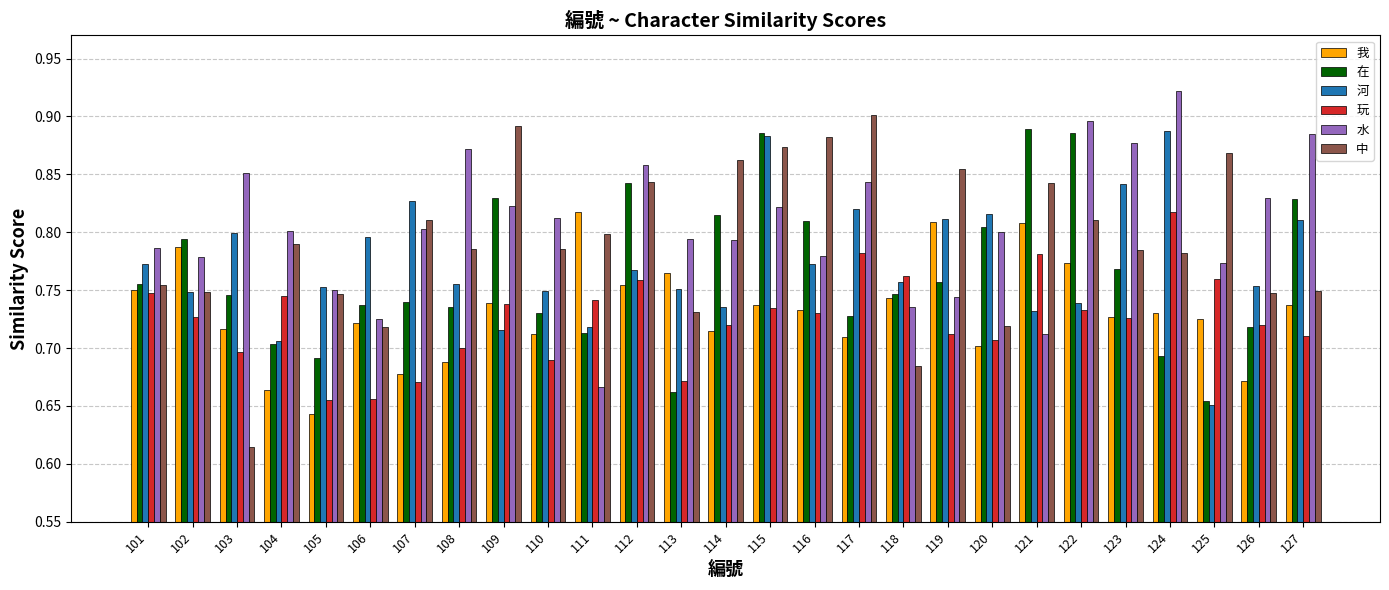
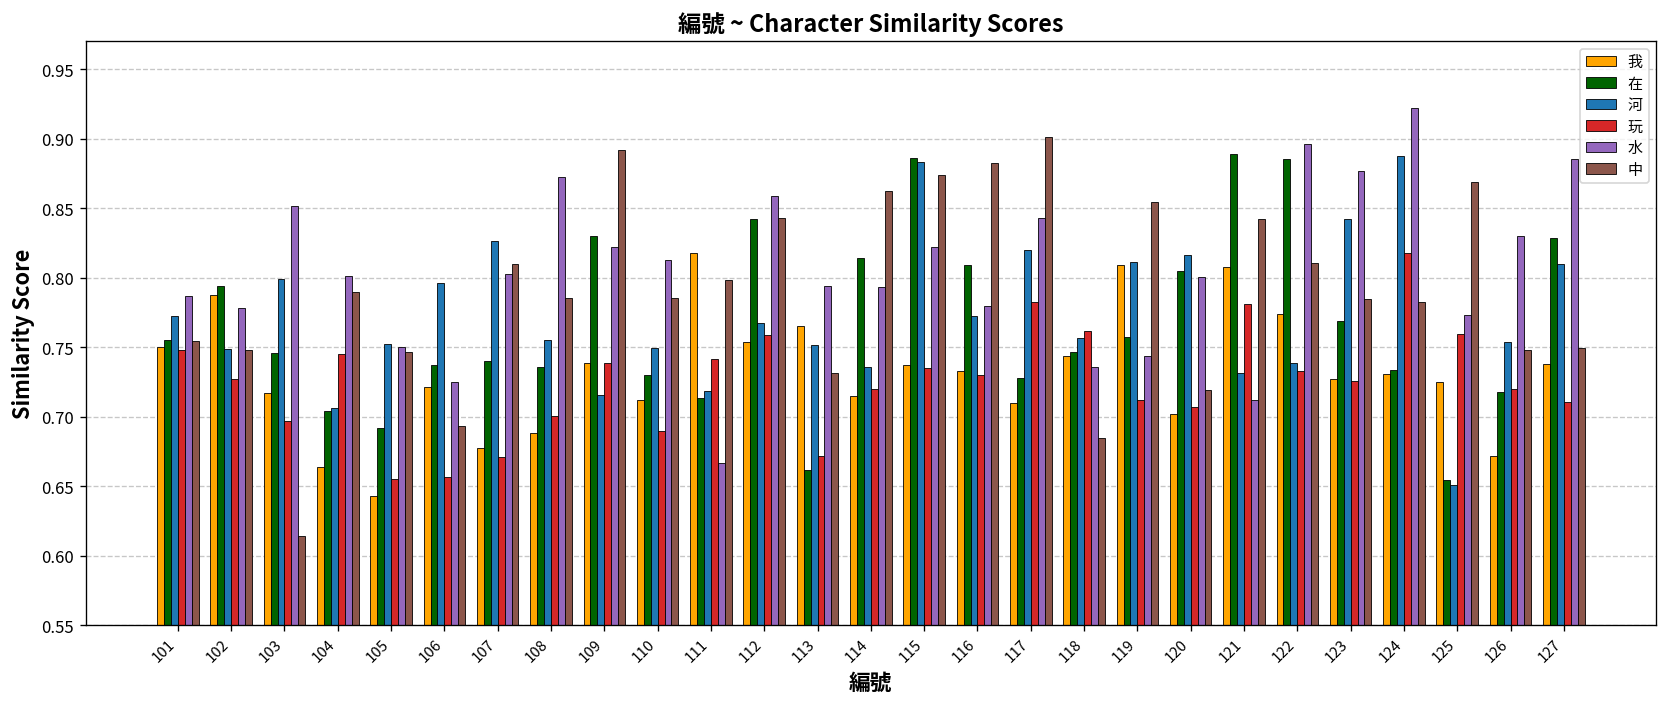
  {
    "我": {
      "101": 0.750,
      "102": 0.787,
      "103": 0.717,
      "104": 0.664,
      "105": 0.643,
      "106": 0.722,
      "107": 0.677,
      "108": 0.688,
      "109": 0.739,
      "110": 0.712,
      "111": 0.817,
      "112": 0.754,
      "113": 0.765,
      "114": 0.715,
      "115": 0.737,
      "116": 0.733,
      "117": 0.710,
      "118": 0.743,
      "119": 0.809,
      "120": 0.702,
      "121": 0.808,
      "122": 0.774,
      "123": 0.727,
      "124": 0.730,
      "125": 0.725,
      "126": 0.672,
      "127": 0.738
    },
    "在": {
      "101": 0.755,
      "102": 0.794,
      "103": 0.746,
      "104": 0.704,
      "105": 0.692,
      "106": 0.737,
      "107": 0.740,
      "108": 0.736,
      "109": 0.830,
      "110": 0.730,
      "111": 0.713,
      "112": 0.842,
      "113": 0.662,
      "114": 0.814,
      "115": 0.886,
      "116": 0.809,
      "117": 0.727,
      "118": 0.746,
      "119": 0.757,
      "120": 0.805,
      "121": 0.889,
      "122": 0.886,
      "123": 0.769,
-     "124": 0.693,
+     "124": 0.733,
      "125": 0.654,
      "126": 0.718,
      "127": 0.829
    },
    "河": {
      "101": 0.772,
      "102": 0.749,
      "103": 0.799,
      "104": 0.706,
      "105": 0.752,
      "106": 0.796,
      "107": 0.827,
      "108": 0.755,
      "109": 0.716,
      "110": 0.749,
      "111": 0.718,
      "112": 0.768,
      "113": 0.751,
      "114": 0.735,
      "115": 0.883,
      "116": 0.772,
      "117": 0.820,
      "118": 0.757,
      "119": 0.811,
      "120": 0.816,
      "121": 0.732,
      "122": 0.739,
      "123": 0.842,
      "124": 0.887,
      "125": 0.651,
      "126": 0.753,
      "127": 0.810
    },
    "玩": {
      "101": 0.748,
      "102": 0.727,
      "103": 0.697,
      "104": 0.745,
      "105": 0.655,
      "106": 0.656,
      "107": 0.671,
      "108": 0.700,
      "109": 0.738,
      "110": 0.690,
      "111": 0.742,
      "112": 0.759,
      "113": 0.672,
      "114": 0.720,
      "115": 0.735,
      "116": 0.730,
      "117": 0.782,
      "118": 0.762,
      "119": 0.712,
      "120": 0.707,
      "121": 0.781,
      "122": 0.733,
      "123": 0.726,
      "124": 0.817,
      "125": 0.760,
      "126": 0.720,
      "127": 0.710
    },
    "水": {
      "101": 0.787,
      "102": 0.778,
      "103": 0.851,
      "104": 0.801,
      "105": 0.750,
      "106": 0.725,
      "107": 0.803,
      "108": 0.872,
      "109": 0.822,
      "110": 0.812,
      "111": 0.667,
      "112": 0.858,
      "113": 0.794,
      "114": 0.793,
      "115": 0.822,
      "116": 0.780,
      "117": 0.843,
      "118": 0.735,
      "119": 0.744,
      "120": 0.801,
      "121": 0.712,
      "122": 0.896,
      "123": 0.877,
      "124": 0.922,
      "125": 0.773,
      "126": 0.830,
      "127": 0.885
    },
    "中": {
      "101": 0.754,
      "102": 0.748,
      "103": 0.614,
      "104": 0.790,
      "105": 0.746,
-     "106": 0.718,
+     "106": 0.694,
      "107": 0.810,
      "108": 0.785,
      "109": 0.892,
      "110": 0.785,
      "111": 0.798,
      "112": 0.843,
      "113": 0.731,
      "114": 0.862,
      "115": 0.874,
      "116": 0.882,
      "117": 0.901,
      "118": 0.684,
      "119": 0.855,
      "120": 0.719,
      "121": 0.842,
      "122": 0.810,
      "123": 0.785,
      "124": 0.782,
      "125": 0.869,
      "126": 0.748,
      "127": 0.749
    }
  }
